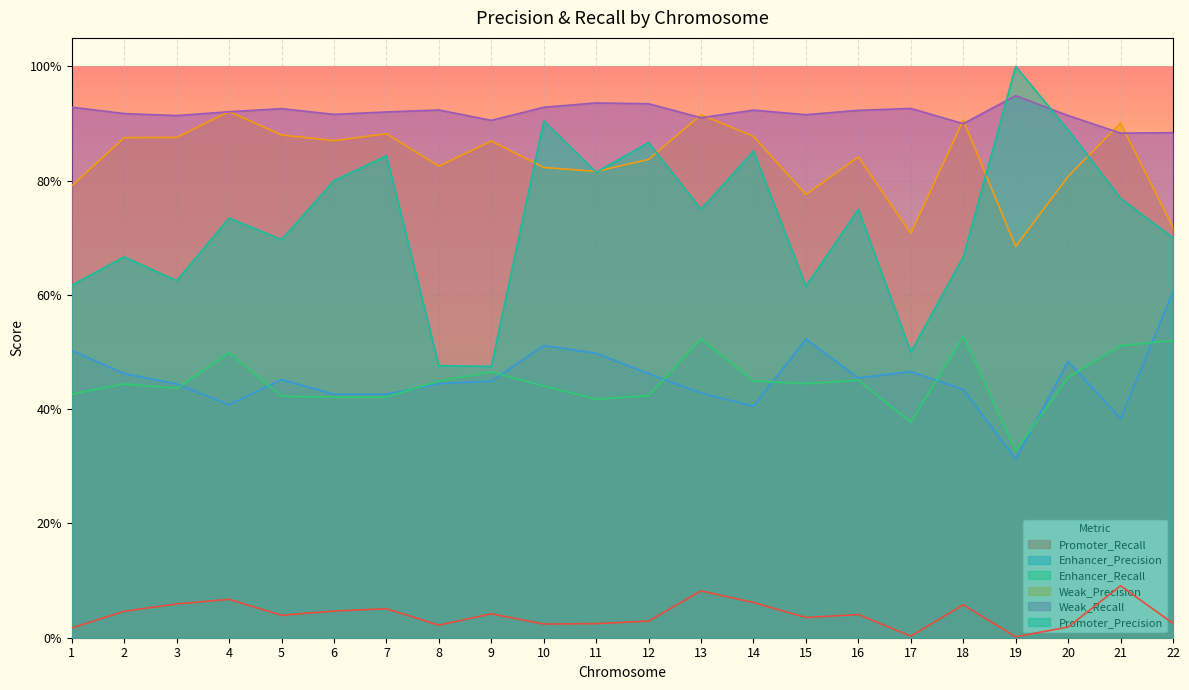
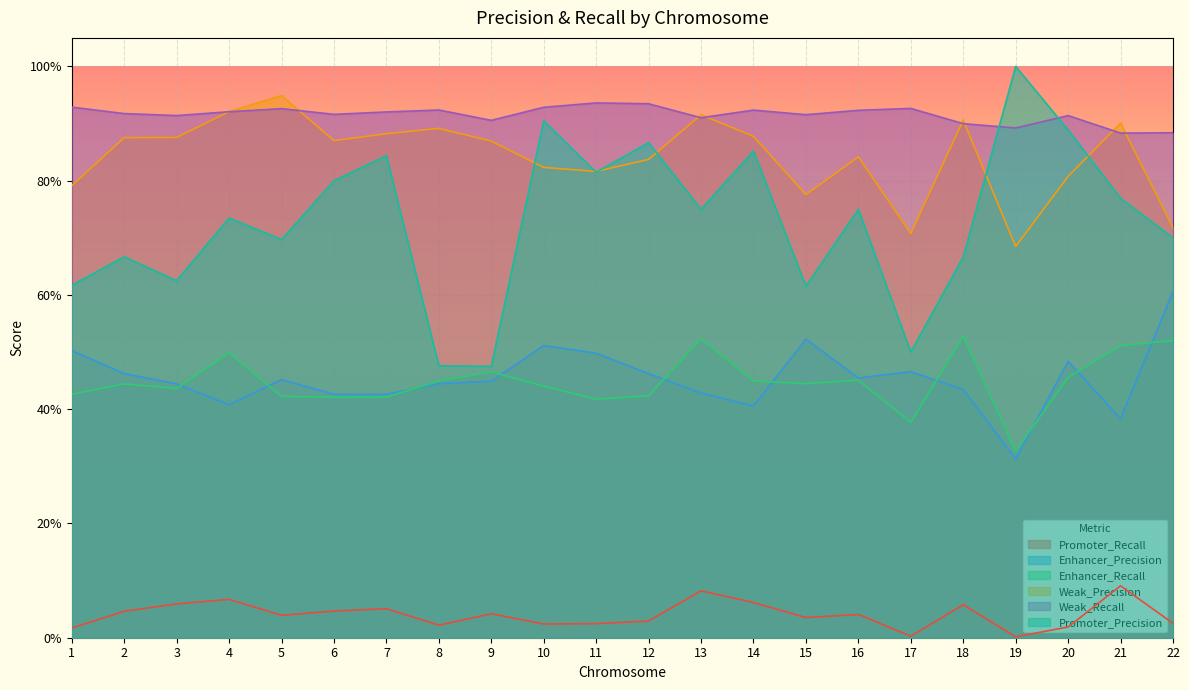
  {
    "Promoter_Recall": {
      "1": "2%",
      "2": "5%",
      "3": "6%",
      "4": "7%",
      "5": "4%",
      "6": "5%",
      "7": "5%",
      "8": "2%",
      "9": "4%",
      "10": "2%",
      "11": "2%",
      "12": "3%",
      "13": "8%",
      "14": "6%",
      "15": "4%",
      "16": "4%",
      "17": "0%",
      "18": "6%",
      "19": "0%",
      "22": "3%"
    },
    "Enhancer_Precision": {
      "1": "50%",
      "2": "46%",
      "3": "44%",
      "4": "41%",
      "5": "45%",
      "6": "43%",
      "7": "43%",
      "8": "44%",
      "9": "45%",
      "10": "51%",
      "11": "50%",
      "12": "46%",
      "13": "43%",
      "14": "41%",
      "15": "52%",
      "17": "47%",
      "18": "43%",
      "19": "31%",
      "20": "48%",
      "21": "38%",
      "22": "61%"
    },
    "Weak_Precision": {
      "1": "79%",
      "2": "88%",
      "3": "88%",
-     "5": "88%",
+     "5": "95%",
      "6": "87%",
      "7": "88%",
-     "8": "83%",
+     "8": "89%",
      "9": "87%",
      "10": "82%",
      "12": "84%",
      "13": "92%",
      "14": "88%",
      "15": "78%",
      "16": "84%",
      "17": "71%",
      "18": "91%",
      "19": "68%",
      "20": "81%",
      "21": "90%",
      "22": "72%"
    },
    "Weak_Recall": {
      "1": "93%",
      "2": "92%",
      "3": "91%",
      "5": "93%",
      "6": "92%",
      "7": "92%",
      "8": "92%",
      "9": "91%",
      "10": "93%",
      "11": "94%",
      "12": "93%",
      "13": "91%",
      "14": "92%",
      "15": "92%",
      "16": "92%",
      "17": "93%",
      "18": "90%",
-     "19": "95%",
+     "19": "89%",
      "20": "91%",
      "21": "88%",
      "22": "88%"
    }
  }
